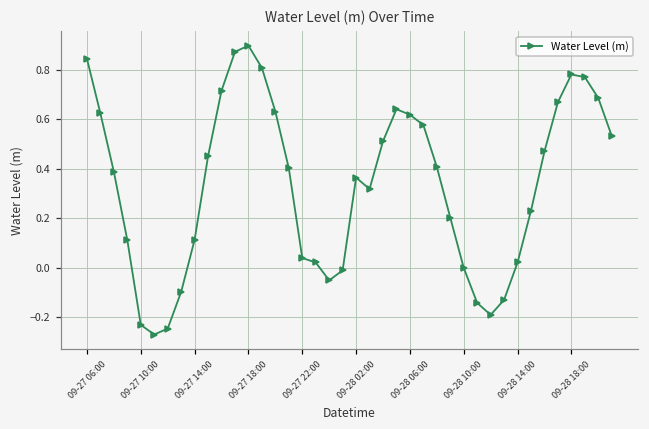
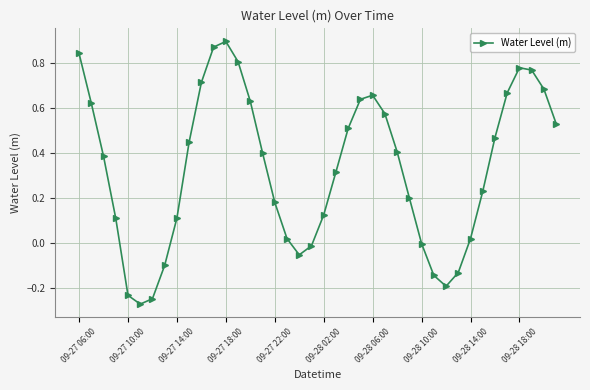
  {
    "09-27 06:00": 0.84,
    "09-27 10:00": -0.23,
    "09-27 14:00": 0.11,
    "09-27 18:00": 0.90,
-   "09-27 22:00": 0.04,
-   "09-28 02:00": 0.36,
-   "09-28 06:00": 0.62,
+   "09-27 22:00": 0.18,
+   "09-28 02:00": 0.13,
+   "09-28 06:00": 0.66,
    "09-28 10:00": 0.00,
    "09-28 14:00": 0.02,
    "09-28 18:00": 0.78
  }
